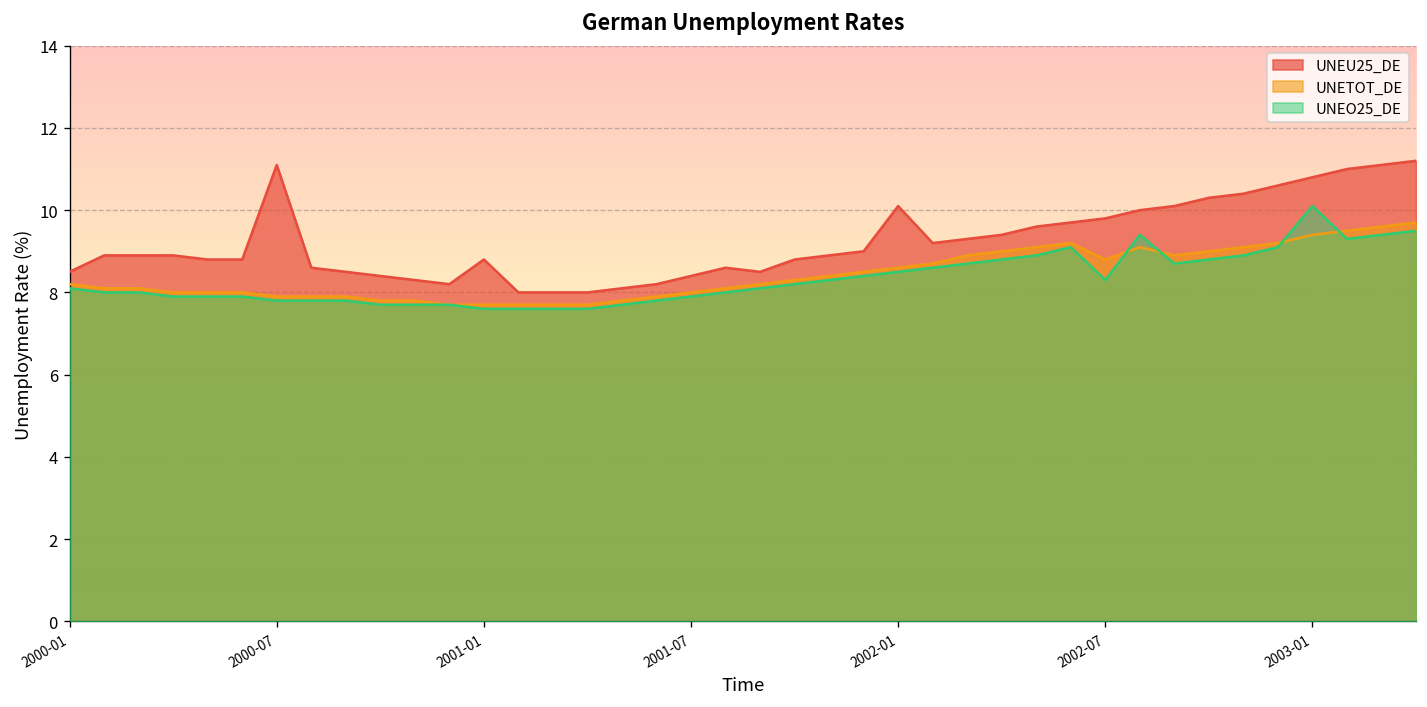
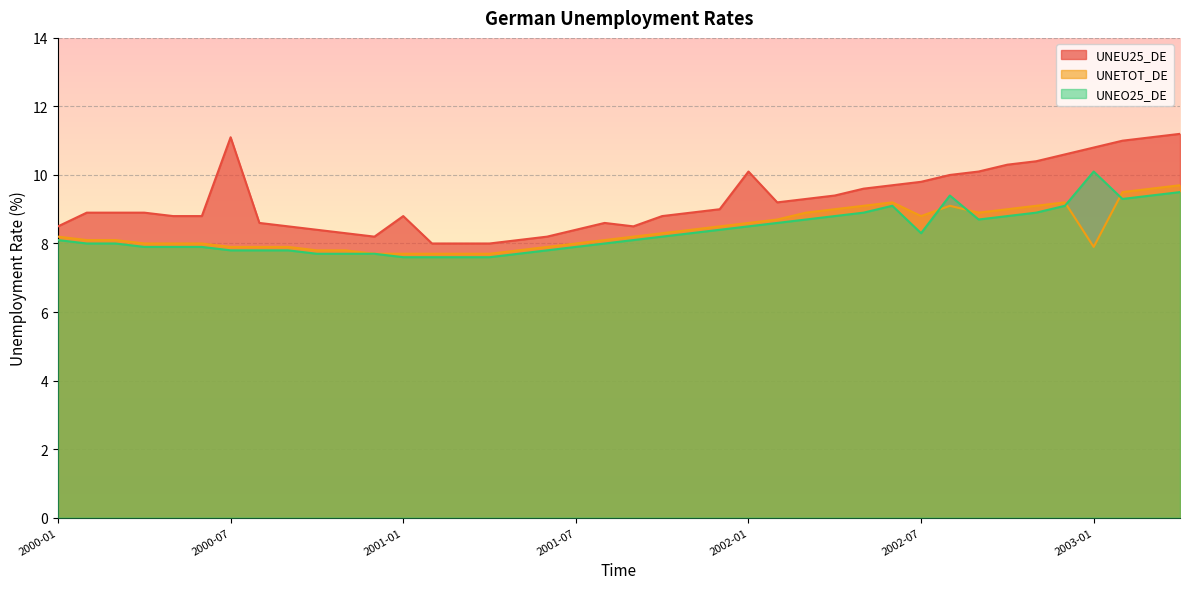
  {
    "UNEU25_DE": {
      "2000-01": 8.5,
      "2000-07": 11.1,
      "2001-01": 8.8,
      "2001-07": 8.4,
      "2002-01": 10.1,
      "2002-07": 9.8,
      "2003-01": 10.8
    },
    "UNETOT_DE": {
      "2000-01": 8.2,
      "2000-07": 7.9,
      "2001-01": 7.7,
      "2001-07": 8.0,
      "2002-01": 8.6,
      "2002-07": 8.8,
-     "2003-01": 9.4
+     "2003-01": 7.9
    },
    "UNEO25_DE": {
      "2000-01": 8.1,
      "2000-07": 7.8,
      "2001-01": 7.6,
      "2001-07": 7.9,
      "2002-01": 8.5,
      "2002-07": 8.3,
      "2003-01": 10.1
    }
  }
